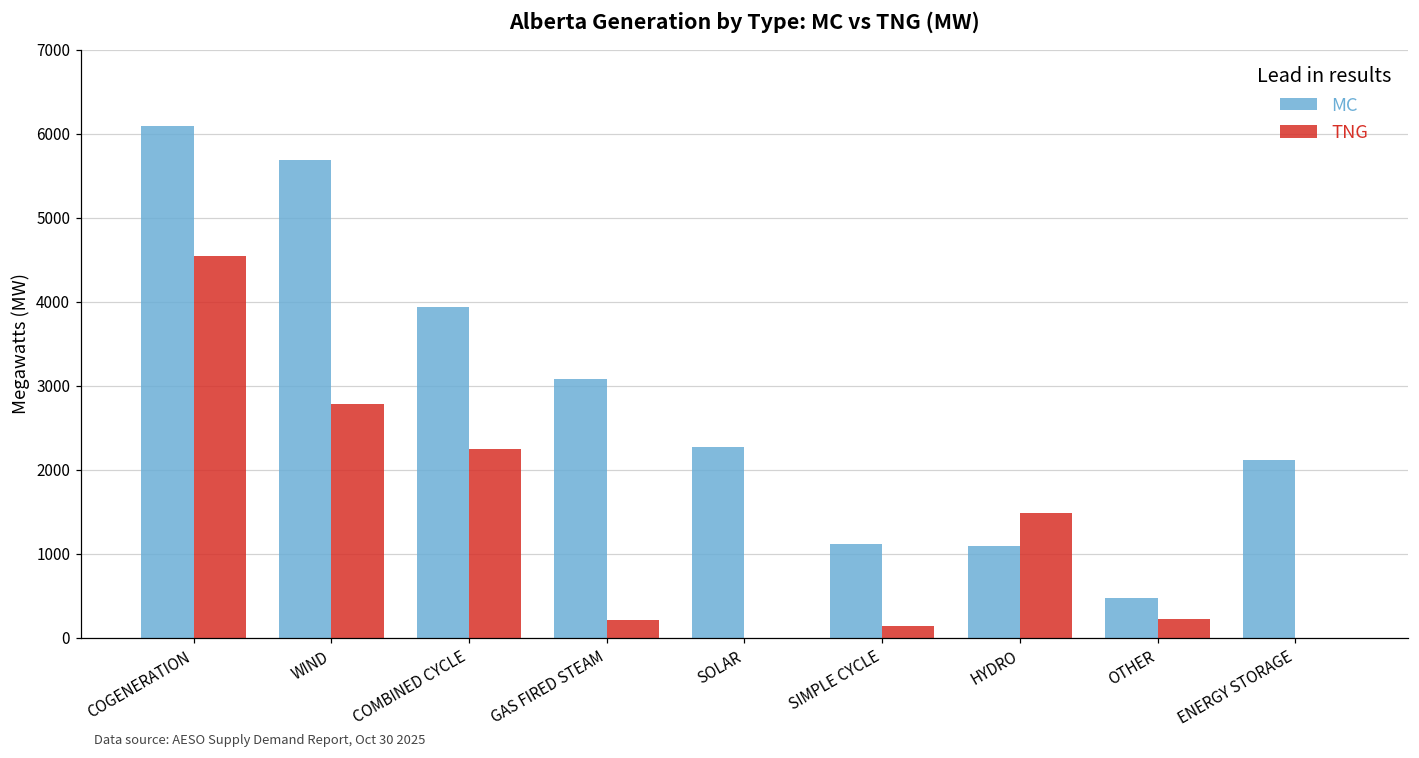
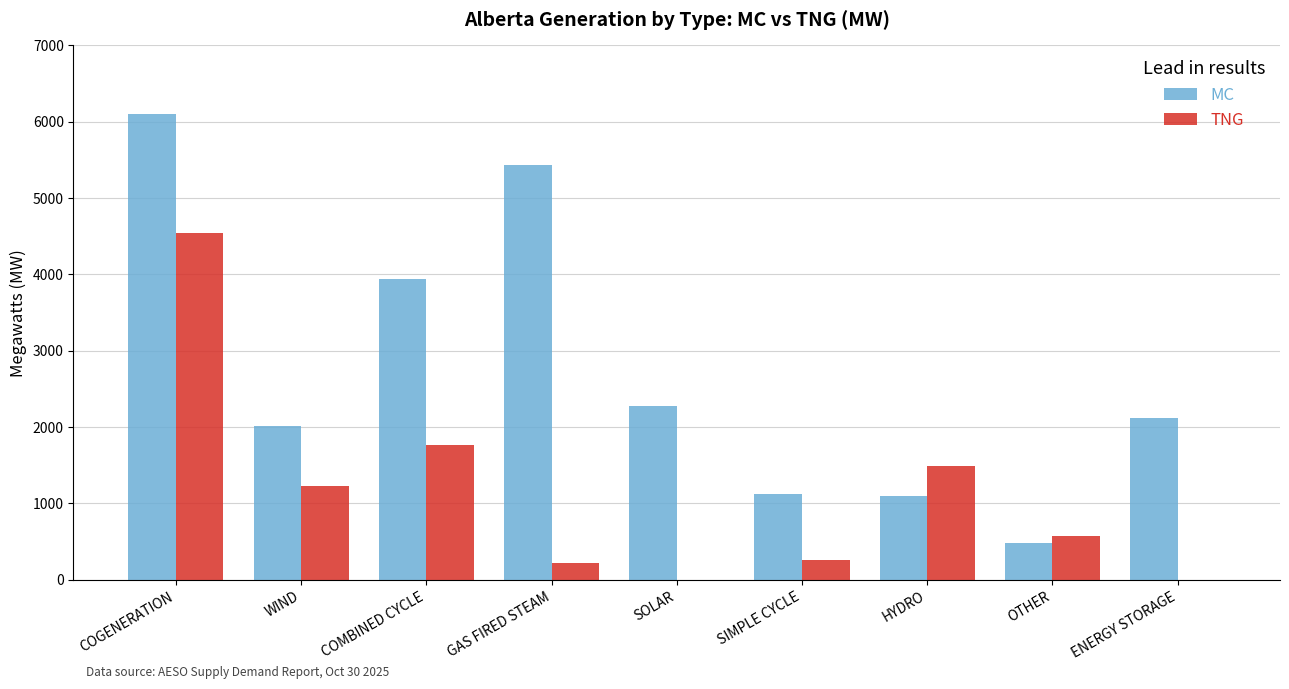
  {
    "MC": {
      "COGENERATION": 6100,
-     "WIND": 5700,
+     "WIND": 2000,
      "COMBINED CYCLE": 3900,
-     "GAS FIRED STEAM": 3100,
+     "GAS FIRED STEAM": 5400,
      "SOLAR": 2300,
      "SIMPLE CYCLE": 1100,
      "HYDRO": 1100,
      "OTHER": 500,
      "ENERGY STORAGE": 2100
    },
    "TNG": {
      "COGENERATION": 4500,
-     "WIND": 2800,
-     "COMBINED CYCLE": 2200,
+     "WIND": 1200,
+     "COMBINED CYCLE": 1800,
      "GAS FIRED STEAM": 200,
      "SOLAR": 0,
-     "SIMPLE CYCLE": 100,
+     "SIMPLE CYCLE": 300,
      "HYDRO": 1500,
-     "OTHER": 200,
+     "OTHER": 600,
      "ENERGY STORAGE": 0
    }
  }
